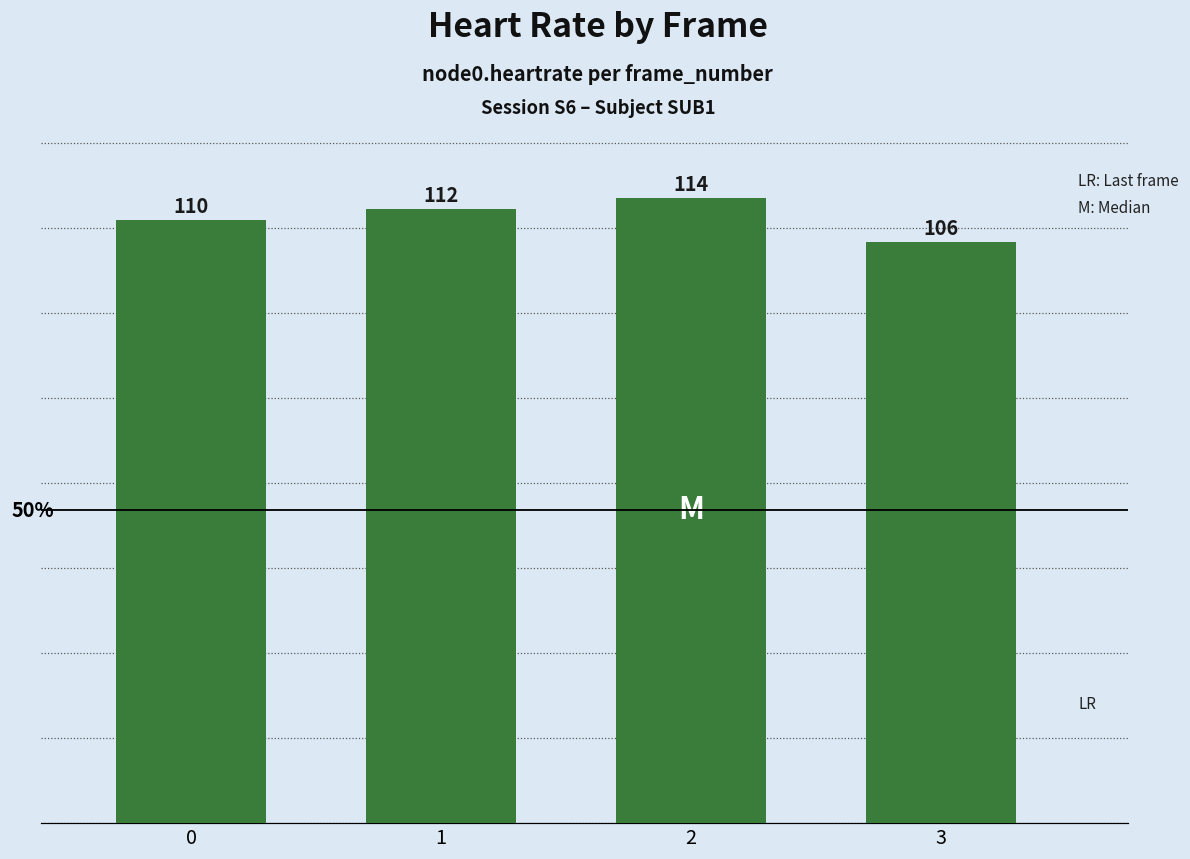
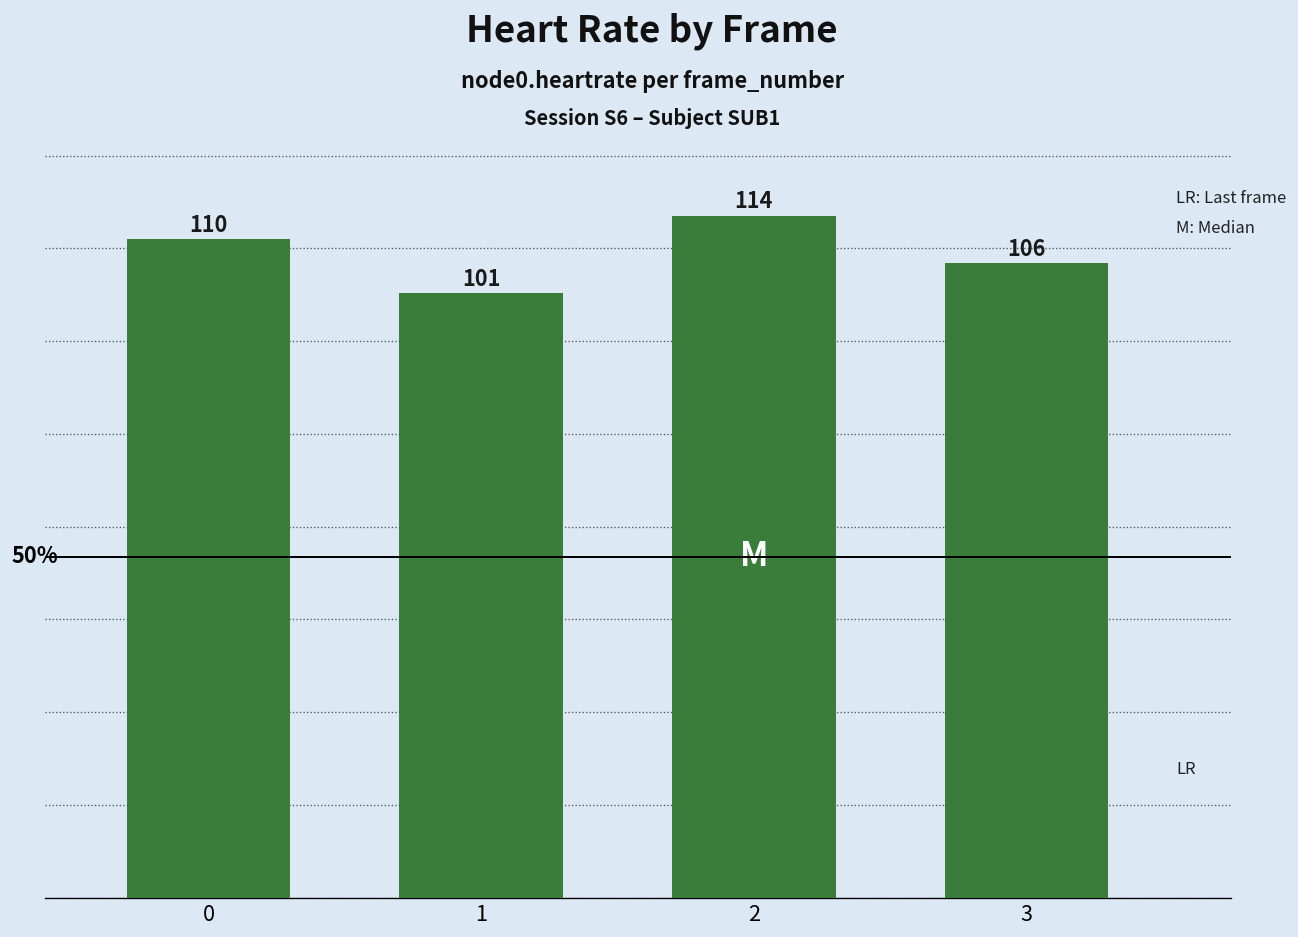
  {
    "0": 110,
-   "1": 112,
+   "1": 101,
    "2": 114,
    "3": 106
  }
